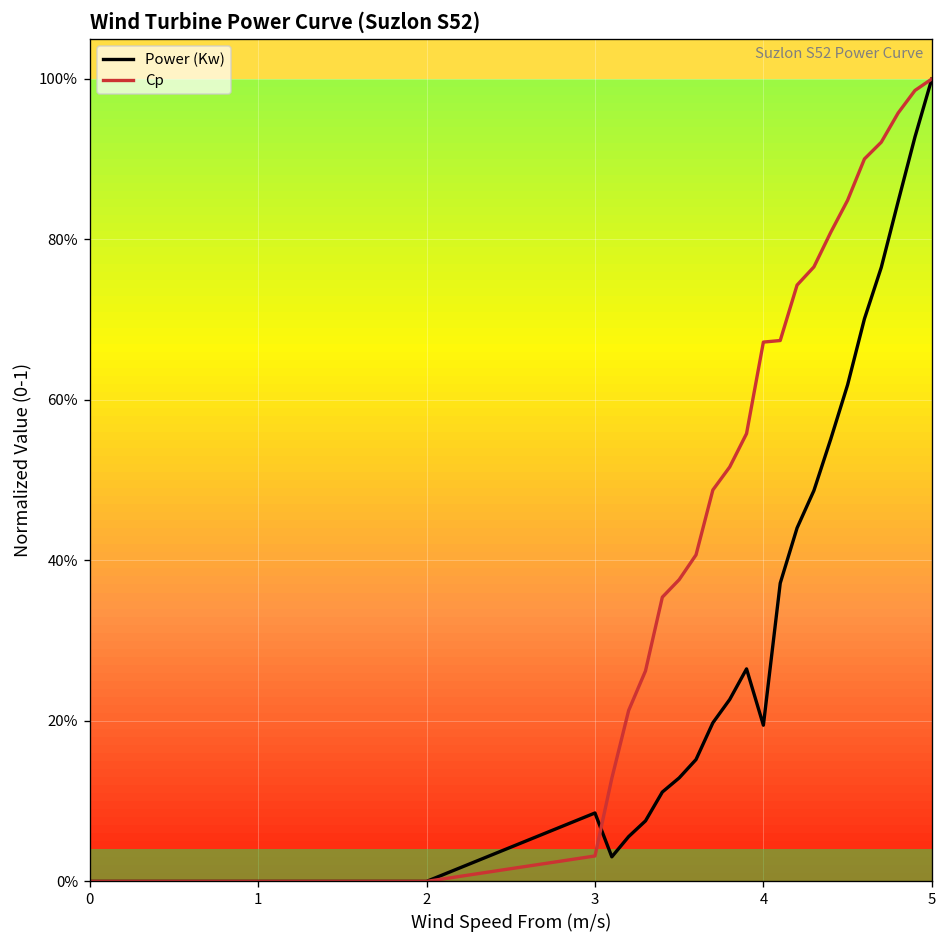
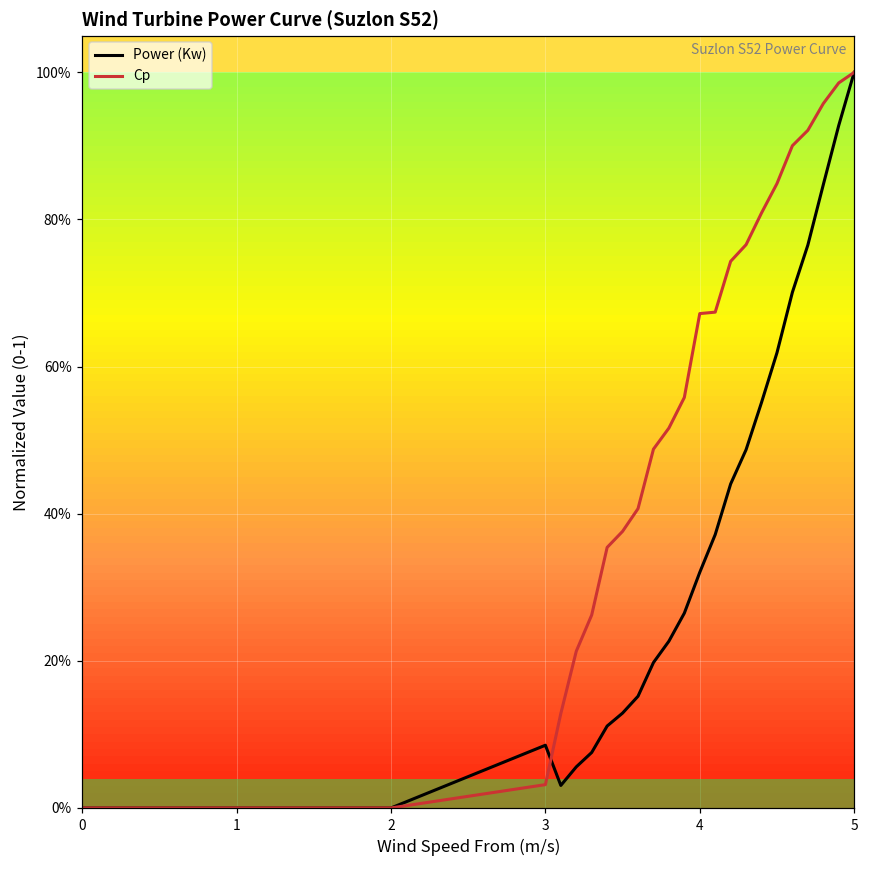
  {
    "Power (Kw)": {
      "3": "9%",
-     "4": "19%"
+     "4": "32%"
    },
    "Cp": {
      "4": "67%"
    }
  }
